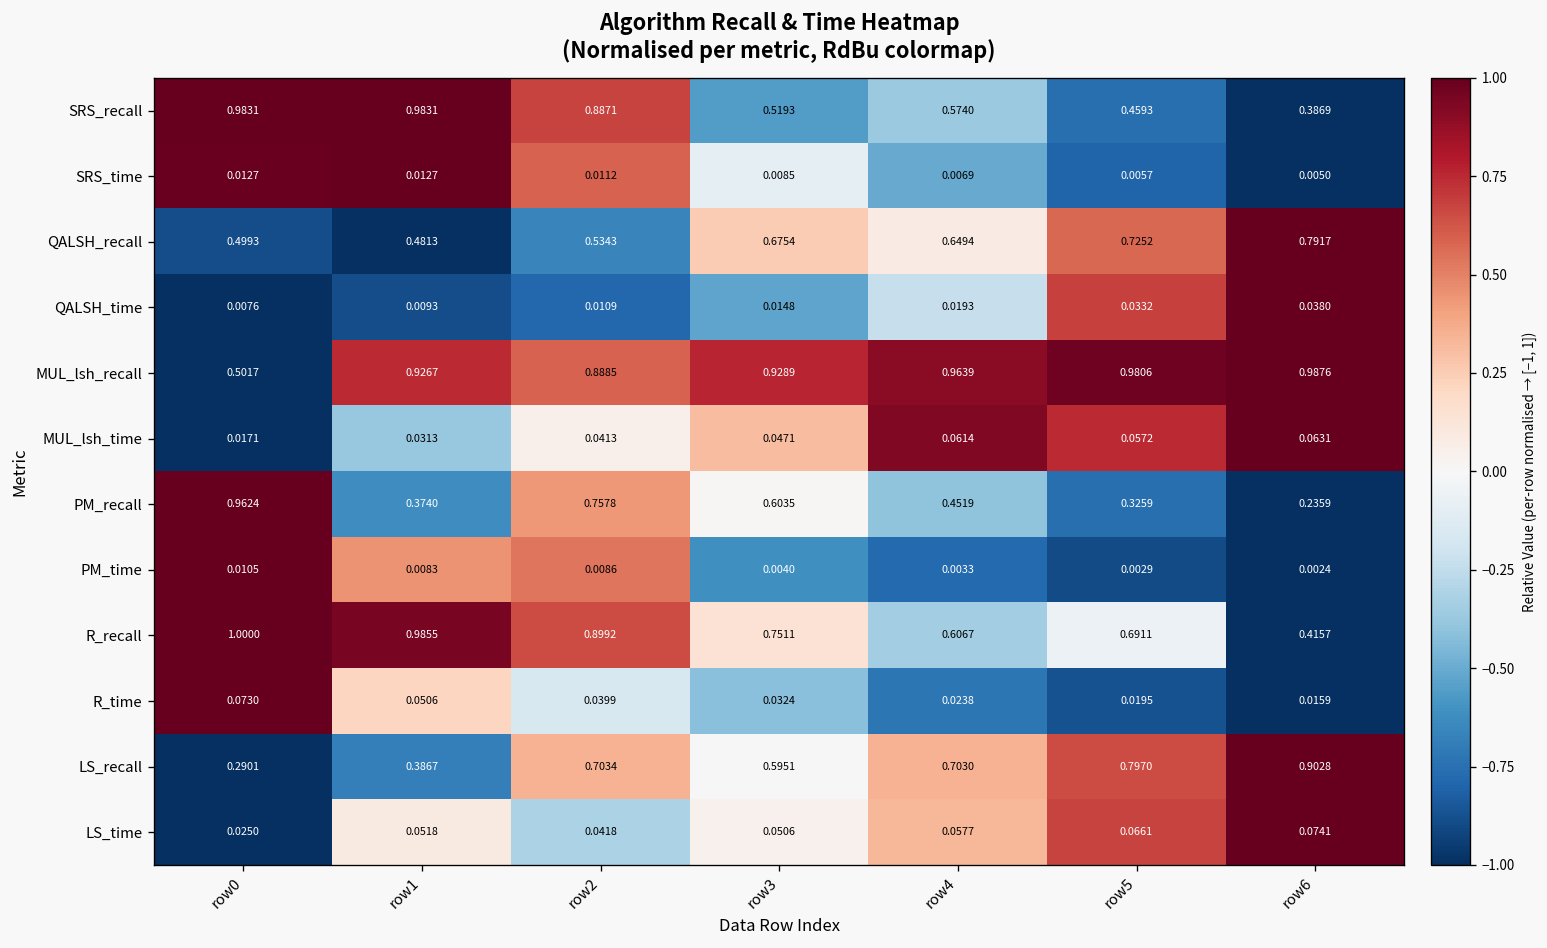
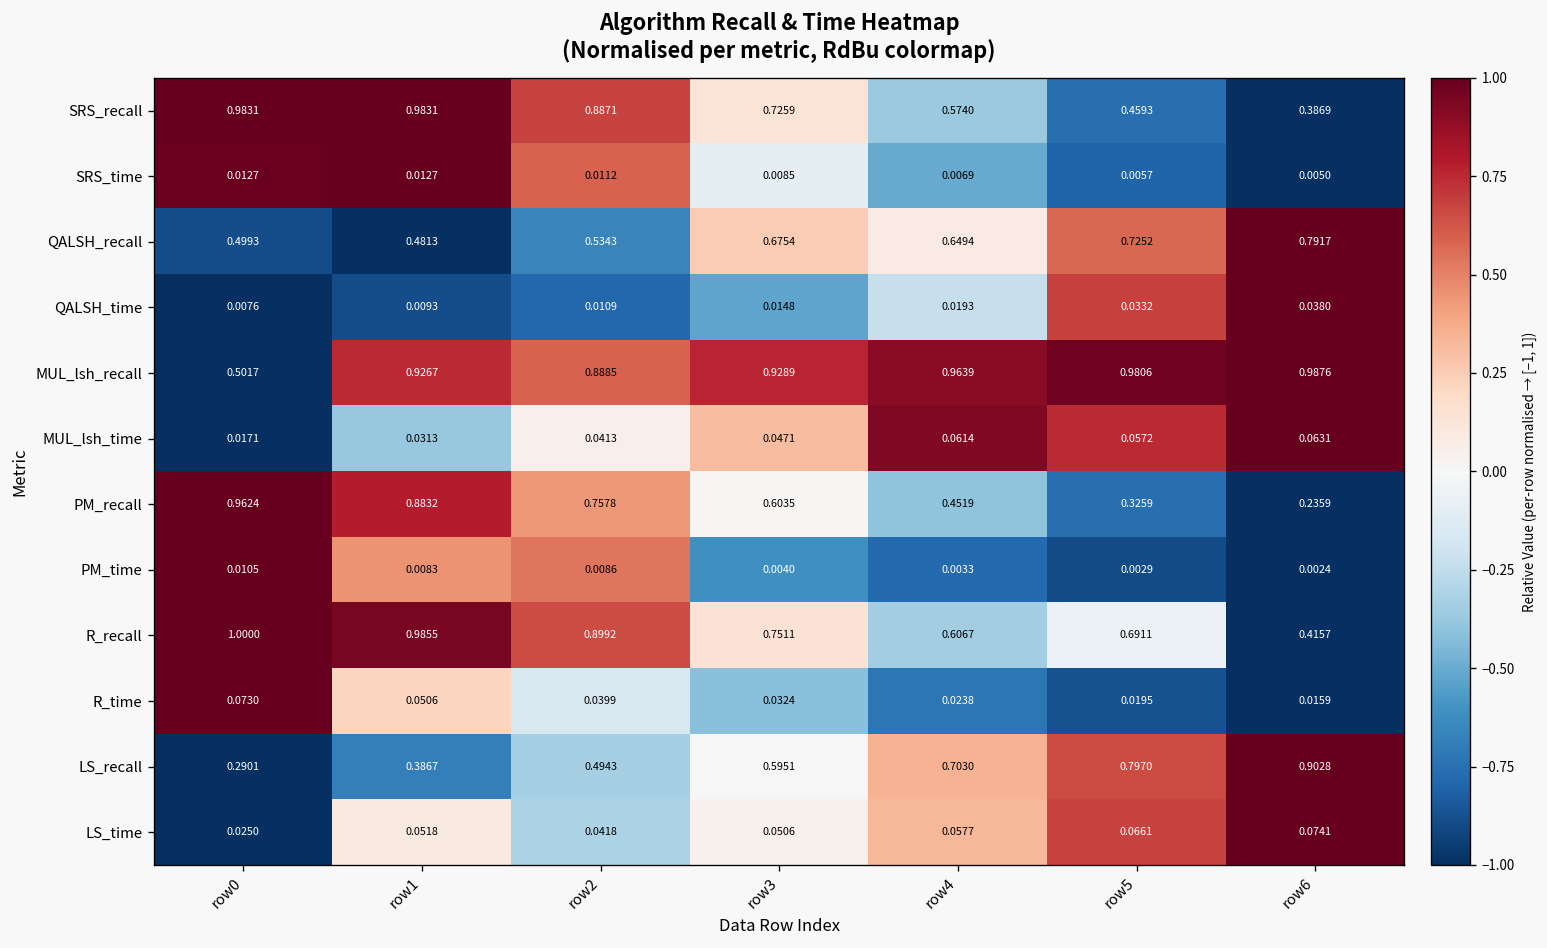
  {
    "SRS_recall": {
      "row0": 0.9831,
      "row1": 0.9831,
      "row2": 0.8871,
-     "row3": 0.5193,
+     "row3": 0.7259,
      "row4": 0.5740,
      "row5": 0.4593,
      "row6": 0.3869
    },
    "SRS_time": {
      "row0": 0.0127,
      "row1": 0.0127,
      "row2": 0.0112,
      "row3": 0.0085,
      "row4": 0.0069,
      "row5": 0.0057,
      "row6": 0.0050
    },
    "QALSH_recall": {
      "row0": 0.4993,
      "row1": 0.4813,
      "row2": 0.5343,
      "row3": 0.6754,
      "row4": 0.6494,
      "row5": 0.7252,
      "row6": 0.7917
    },
    "QALSH_time": {
      "row0": 0.0076,
      "row1": 0.0093,
      "row2": 0.0109,
      "row3": 0.0148,
      "row4": 0.0193,
      "row5": 0.0332,
      "row6": 0.0380
    },
    "MUL_lsh_recall": {
      "row0": 0.5017,
      "row1": 0.9267,
      "row2": 0.8885,
      "row3": 0.9289,
      "row4": 0.9639,
      "row5": 0.9806,
      "row6": 0.9876
    },
    "MUL_lsh_time": {
      "row0": 0.0171,
      "row1": 0.0313,
      "row2": 0.0413,
      "row3": 0.0471,
      "row4": 0.0614,
      "row5": 0.0572,
      "row6": 0.0631
    },
    "PM_recall": {
      "row0": 0.9624,
-     "row1": 0.3740,
+     "row1": 0.8832,
      "row2": 0.7578,
      "row3": 0.6035,
      "row4": 0.4519,
      "row5": 0.3259,
      "row6": 0.2359
    },
    "PM_time": {
      "row0": 0.0105,
      "row1": 0.0083,
      "row2": 0.0086,
      "row3": 0.0040,
      "row4": 0.0033,
      "row5": 0.0029,
      "row6": 0.0024
    },
    "R_recall": {
      "row0": 1.0000,
      "row1": 0.9855,
      "row2": 0.8992,
      "row3": 0.7511,
      "row4": 0.6067,
      "row5": 0.6911,
      "row6": 0.4157
    },
    "R_time": {
      "row0": 0.0730,
      "row1": 0.0506,
      "row2": 0.0399,
      "row3": 0.0324,
      "row4": 0.0238,
      "row5": 0.0195,
      "row6": 0.0159
    },
    "LS_recall": {
      "row0": 0.2901,
      "row1": 0.3867,
-     "row2": 0.7034,
+     "row2": 0.4943,
      "row3": 0.5951,
      "row4": 0.7030,
      "row5": 0.7970,
      "row6": 0.9028
    },
    "LS_time": {
      "row0": 0.0250,
      "row1": 0.0518,
      "row2": 0.0418,
      "row3": 0.0506,
      "row4": 0.0577,
      "row5": 0.0661,
      "row6": 0.0741
    }
  }
